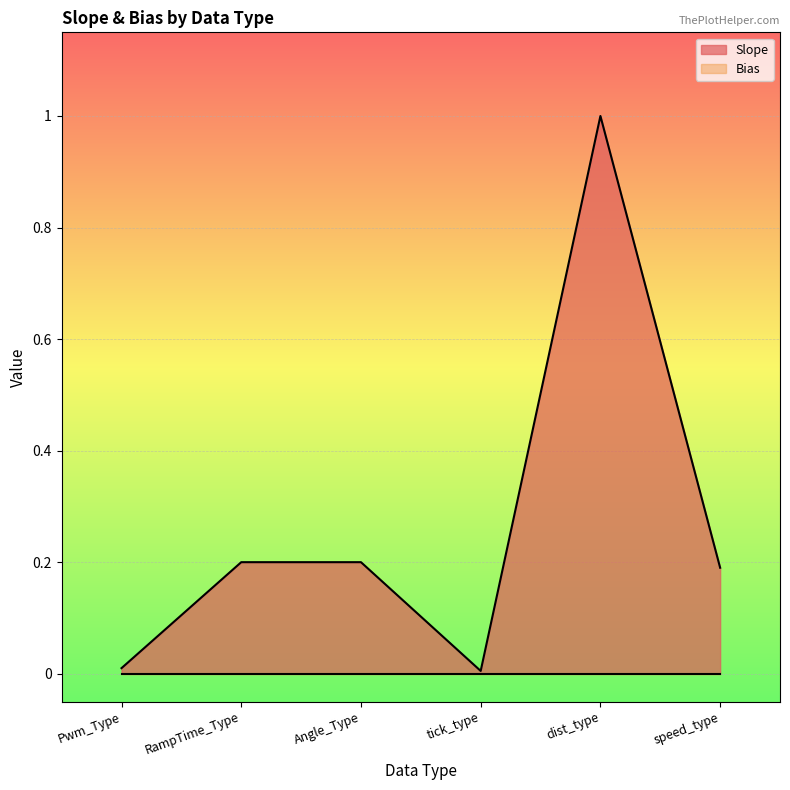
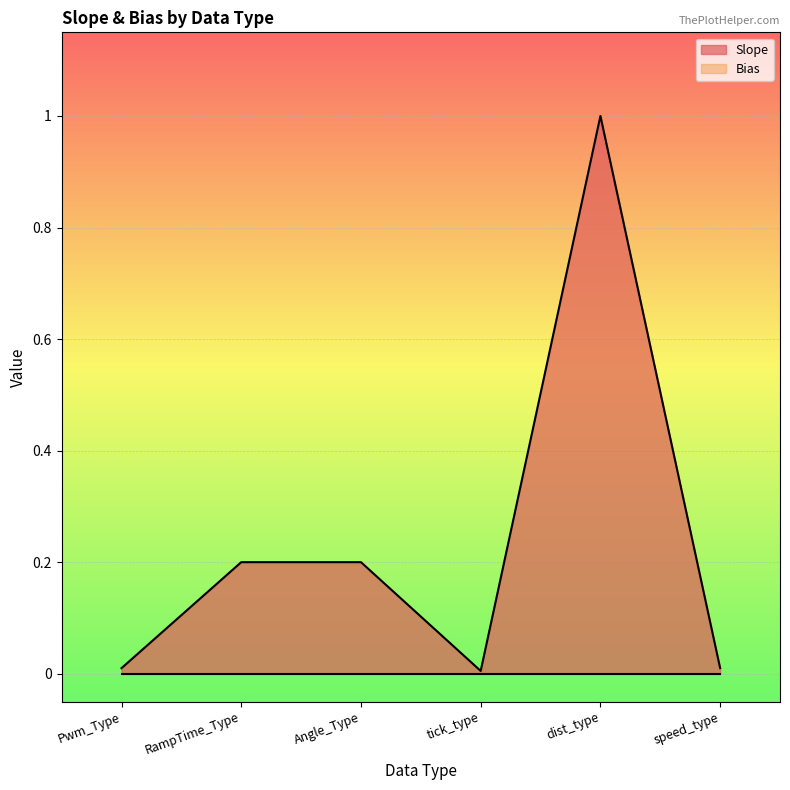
  {
    "Slope": {
      "Pwm_Type": 0.01,
      "RampTime_Type": 0.20,
      "Angle_Type": 0.20,
      "tick_type": 0.01,
      "dist_type": 1.00,
-     "speed_type": 0.19
+     "speed_type": 0.01
    },
    "Bias": {
      "Pwm_Type": 0.00,
      "RampTime_Type": 0.00,
      "Angle_Type": 0.00,
      "tick_type": 0.00,
      "dist_type": 0.00,
      "speed_type": 0.00
    }
  }
